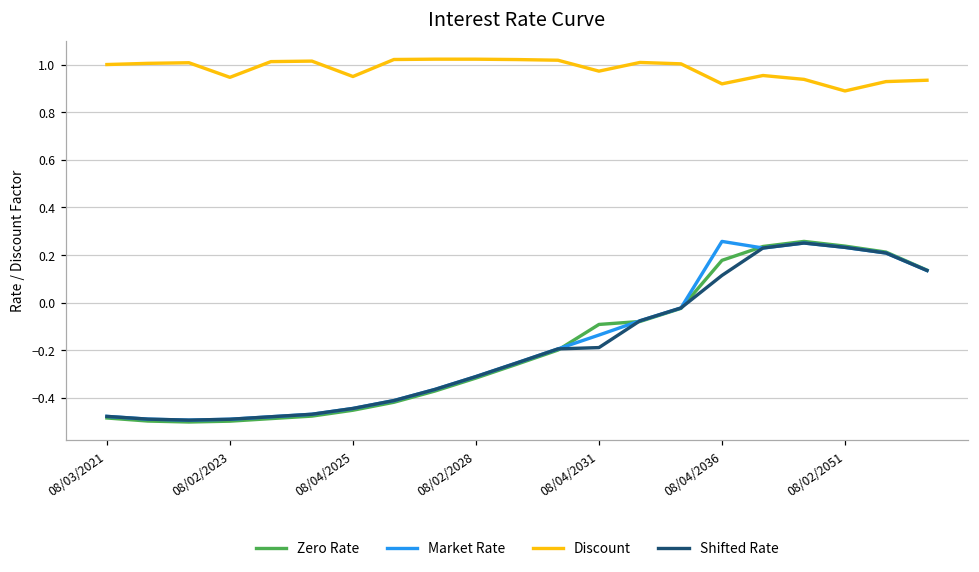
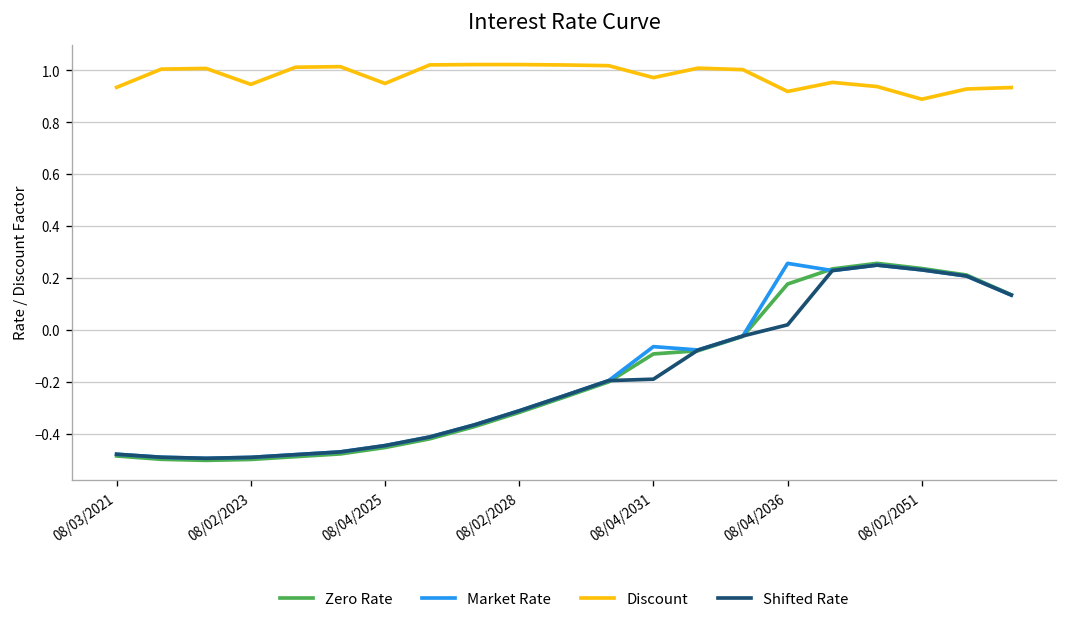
  {
    "Zero Rate": {
      "08/04/2031": -0.09,
      "08/04/2036": 0.18
    },
    "Market Rate": {
-     "08/04/2031": -0.14,
+     "08/04/2031": -0.06,
      "08/04/2036": 0.26
    },
    "Discount": {
-     "08/03/2021": 1.00,
+     "08/03/2021": 0.93,
      "08/02/2023": 0.95,
      "08/04/2025": 0.95,
      "08/02/2028": 1.02,
      "08/04/2031": 0.97,
      "08/04/2036": 0.92,
      "08/02/2051": 0.89
    },
    "Shifted Rate": {
      "08/04/2031": -0.19,
-     "08/04/2036": 0.11
+     "08/04/2036": 0.02
    }
  }
